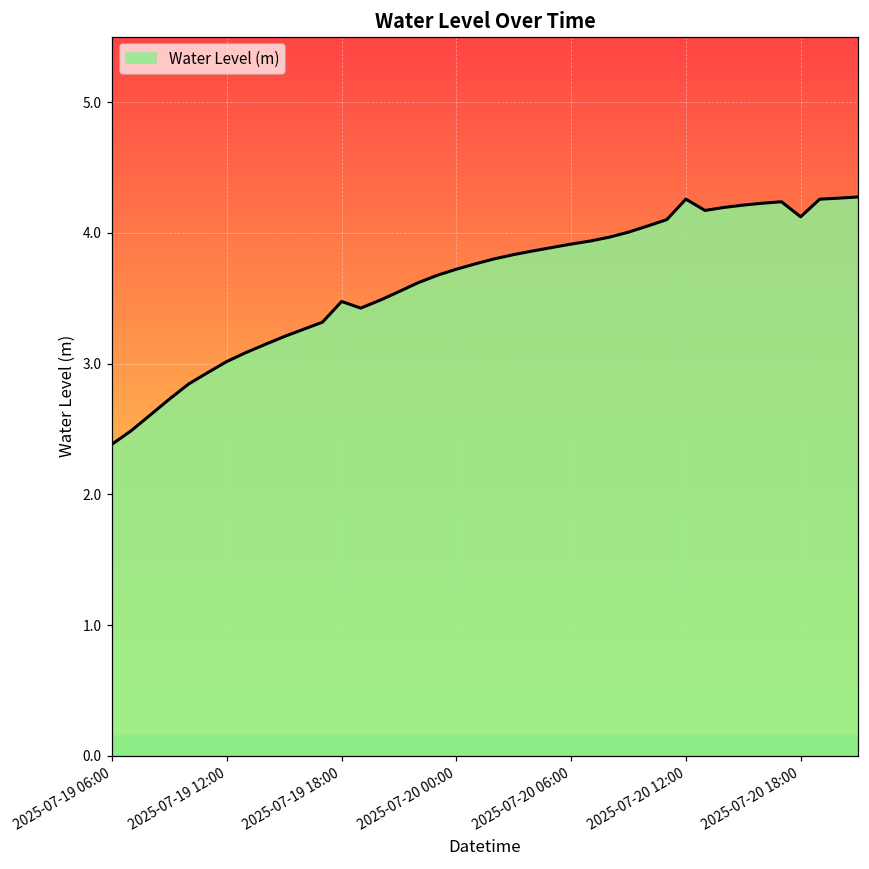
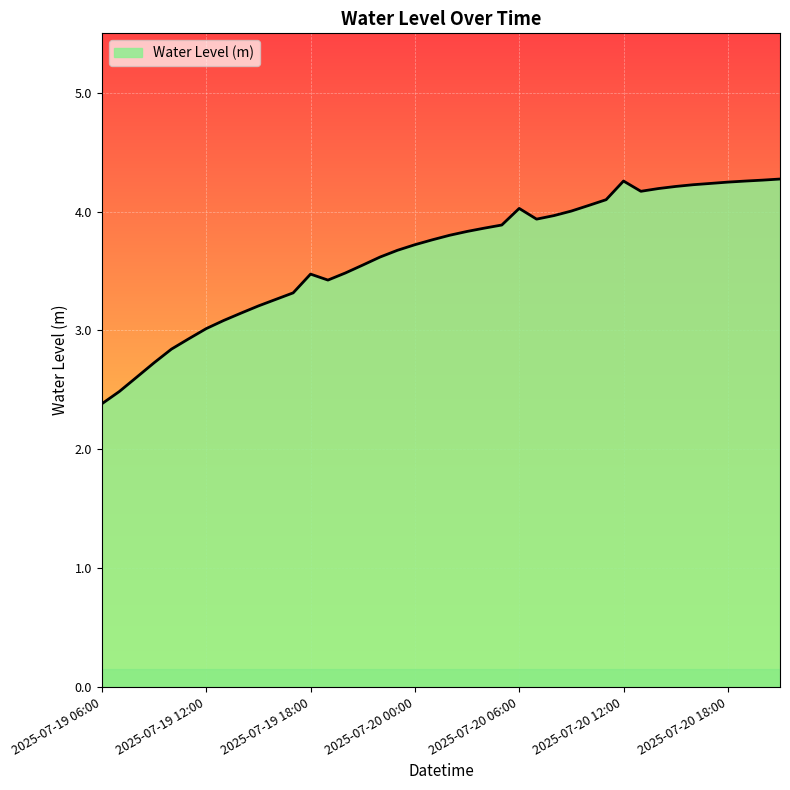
  {
    "2025-07-19 06:00": 2.38,
    "2025-07-19 12:00": 3.02,
    "2025-07-19 18:00": 3.47,
    "2025-07-20 00:00": 3.72,
-   "2025-07-20 06:00": 3.91,
+   "2025-07-20 06:00": 4.03,
    "2025-07-20 12:00": 4.26,
-   "2025-07-20 18:00": 4.12
+   "2025-07-20 18:00": 4.25
  }
